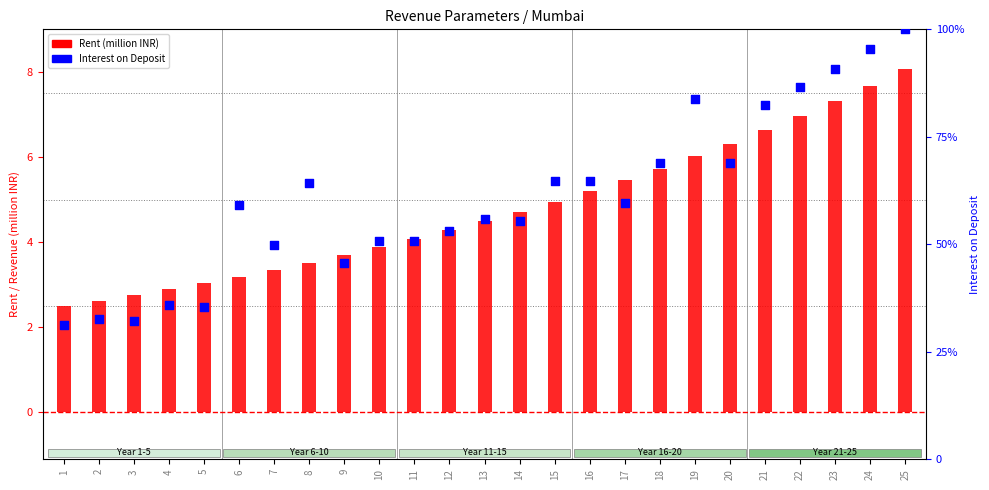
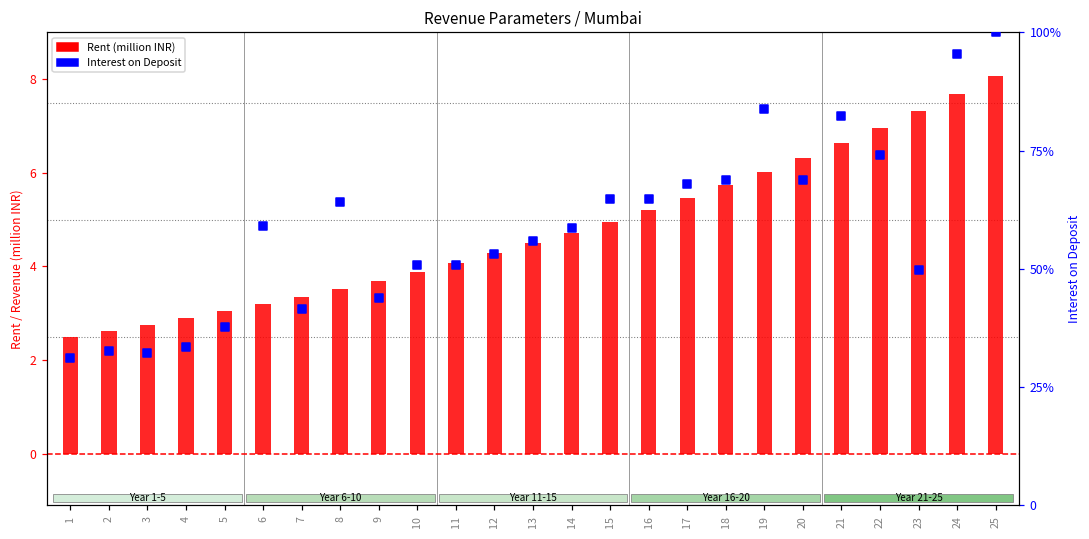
  {
    "Interest on Deposit": {
-     "4": "36%",
-     "5": "35%",
-     "7": "50%",
-     "9": "46%",
-     "14": "55%",
-     "17": "60%",
-     "22": "87%",
-     "23": "91%"
+     "4": "33%",
+     "5": "38%",
+     "7": "41%",
+     "9": "44%",
+     "14": "59%",
+     "17": "68%",
+     "22": "74%",
+     "23": "50%"
    }
  }
